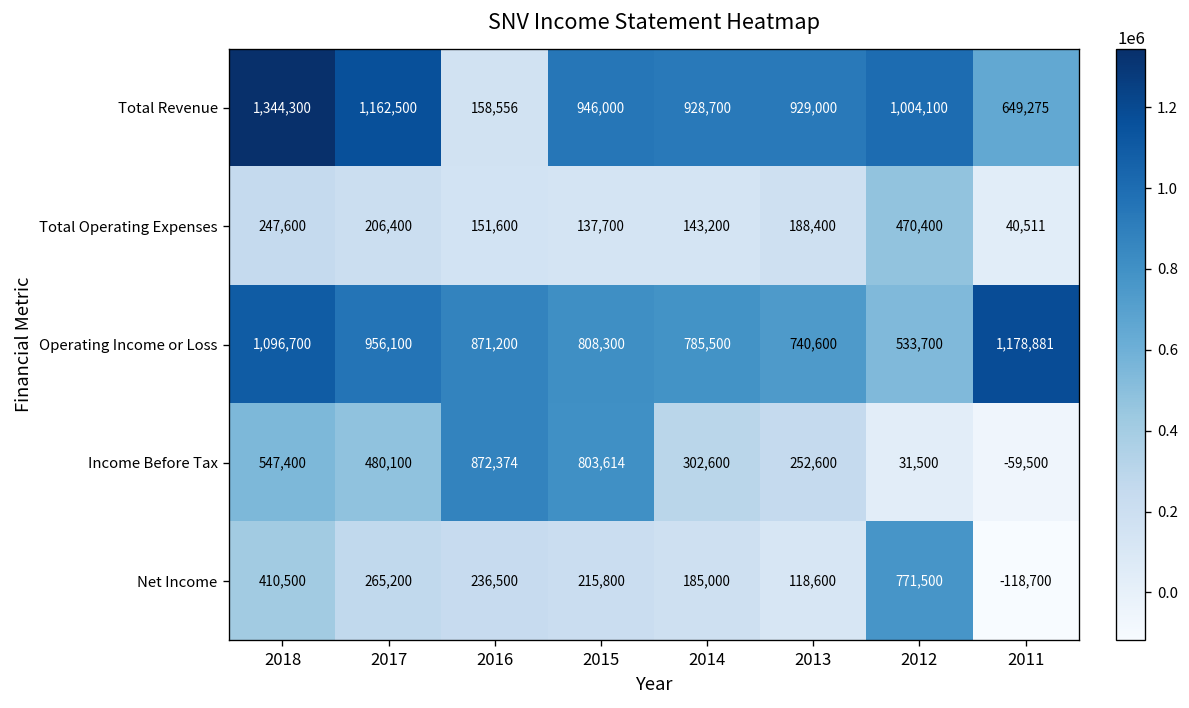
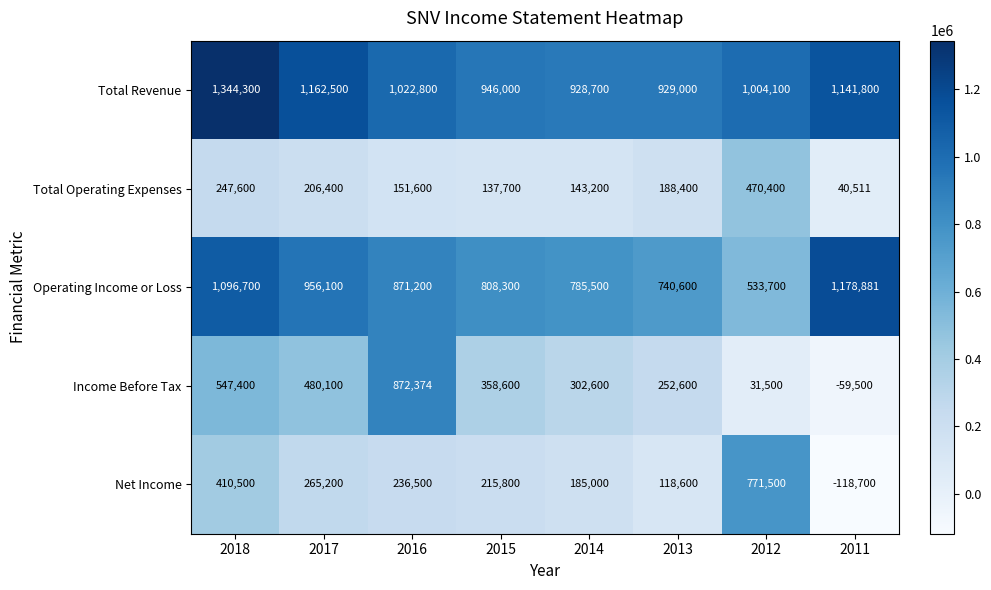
  {
    "Total Revenue": {
      "2018": "1,344,300",
      "2017": "1,162,500",
-     "2016": "158,556",
+     "2016": "1,022,800",
      "2015": "946,000",
      "2014": "928,700",
      "2013": "929,000",
      "2012": "1,004,100",
-     "2011": "649,275"
+     "2011": "1,141,800"
    },
    "Total Operating Expenses": {
      "2018": "247,600",
      "2017": "206,400",
      "2016": "151,600",
      "2015": "137,700",
      "2014": "143,200",
      "2013": "188,400",
      "2012": "470,400",
      "2011": "40,511"
    },
    "Operating Income or Loss": {
      "2018": "1,096,700",
      "2017": "956,100",
      "2016": "871,200",
      "2015": "808,300",
      "2014": "785,500",
      "2013": "740,600",
      "2012": "533,700",
      "2011": "1,178,881"
    },
    "Income Before Tax": {
      "2018": "547,400",
      "2017": "480,100",
      "2016": "872,374",
-     "2015": "803,614",
+     "2015": "358,600",
      "2014": "302,600",
      "2013": "252,600",
      "2012": "31,500",
      "2011": "-59,500"
    },
    "Net Income": {
      "2018": "410,500",
      "2017": "265,200",
      "2016": "236,500",
      "2015": "215,800",
      "2014": "185,000",
      "2013": "118,600",
      "2012": "771,500",
      "2011": "-118,700"
    }
  }
